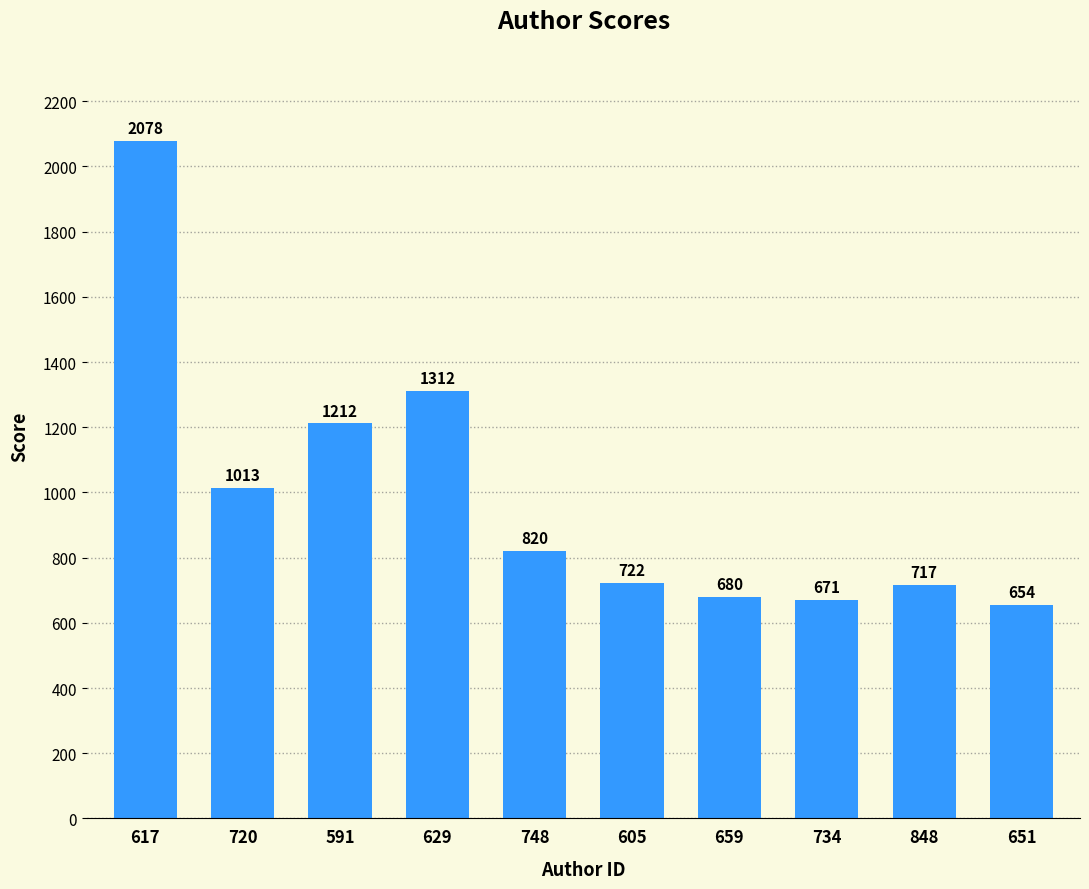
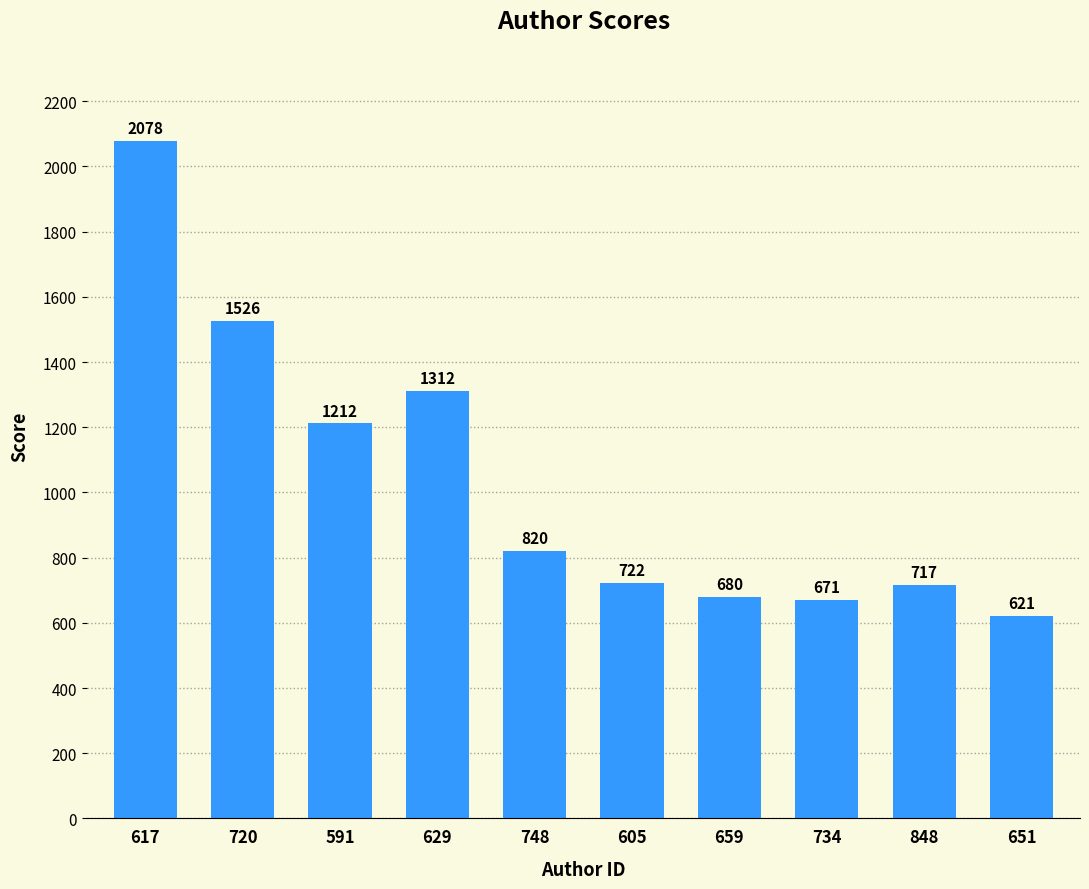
  {
    "617": 2078,
-   "720": 1013,
+   "720": 1526,
    "591": 1212,
    "629": 1312,
    "748": 820,
    "605": 722,
    "659": 680,
    "734": 671,
    "848": 717,
-   "651": 654
+   "651": 621
  }
